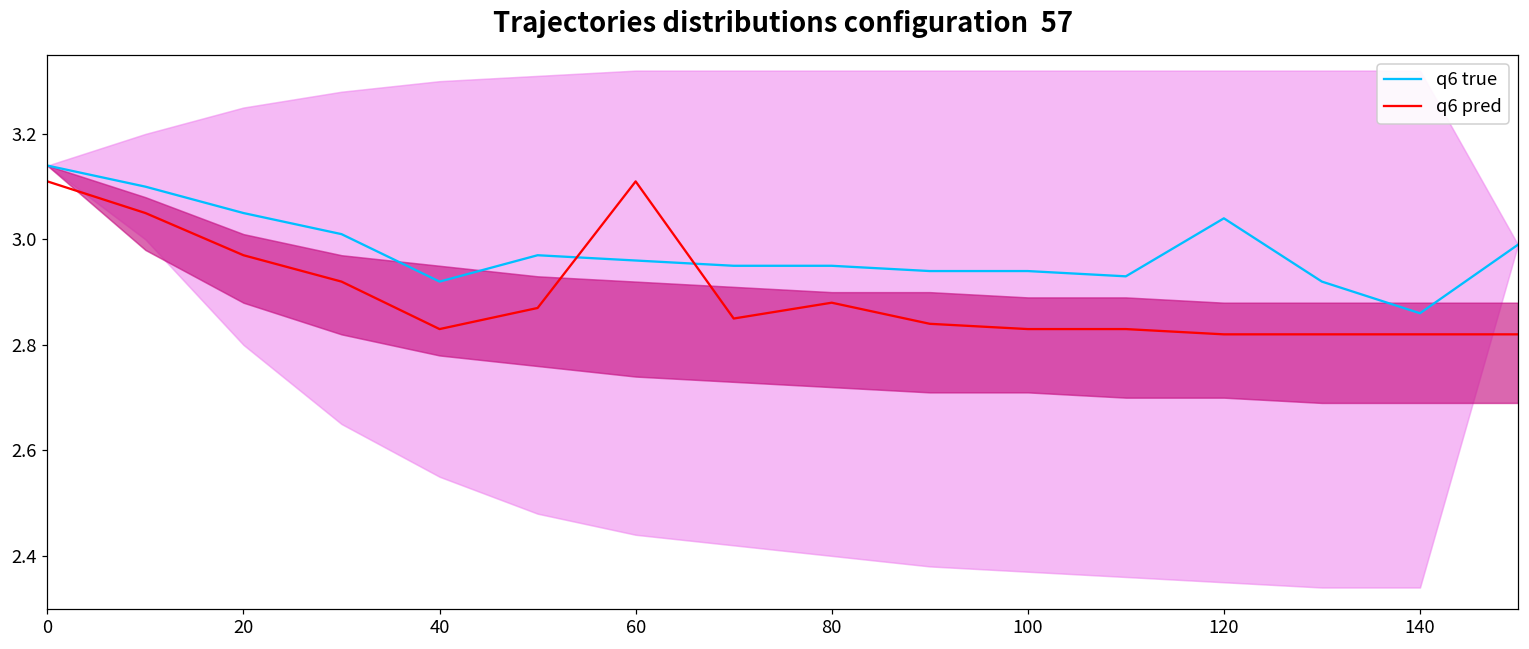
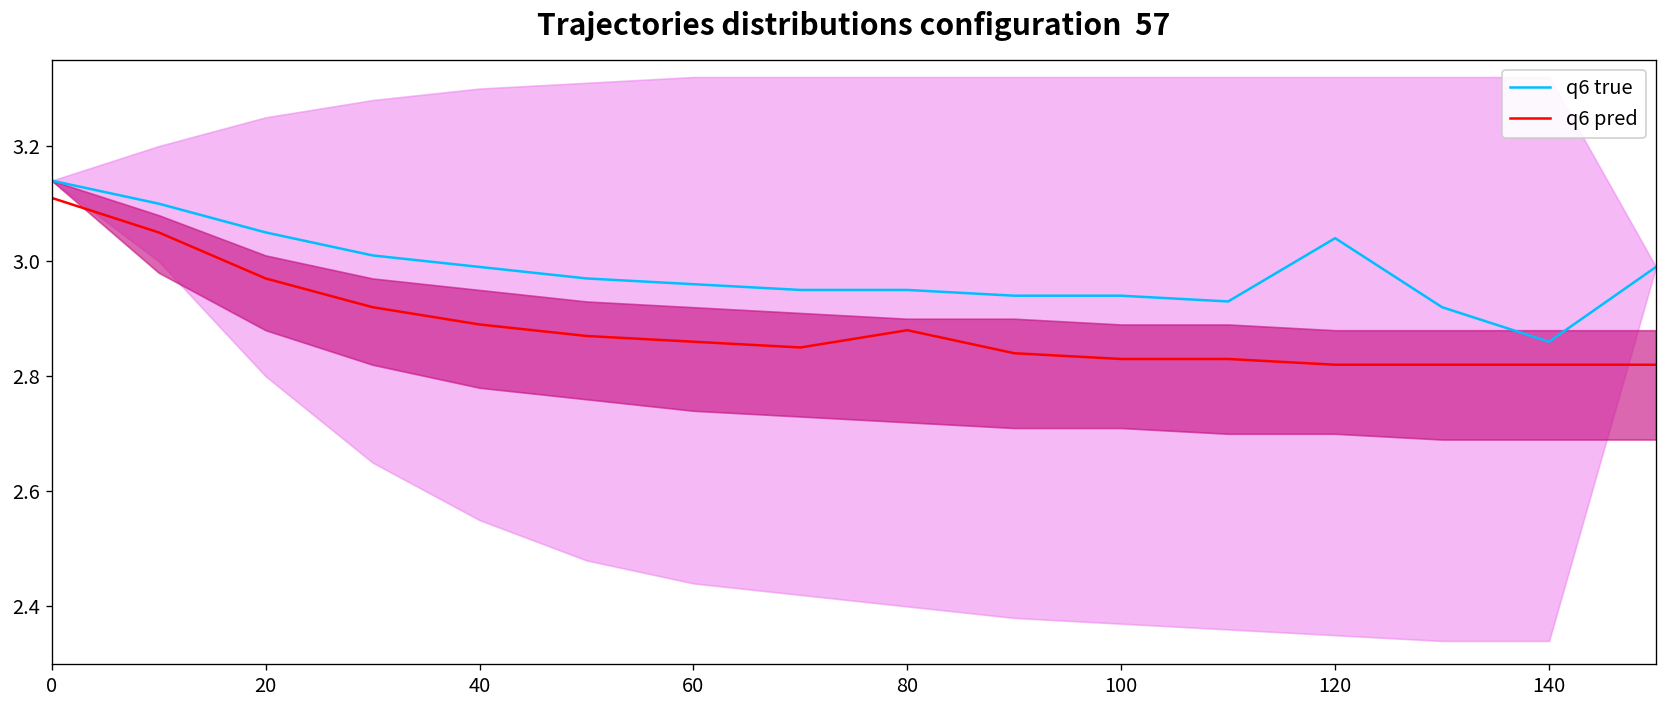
  {
    "q6 true": {
      "20": 3.05,
-     "40": 2.92,
+     "40": 2.99,
      "60": 2.96,
      "80": 2.95,
      "100": 2.94,
      "120": 3.04,
      "140": 2.86
    },
    "q6 pred": {
      "0": 3.11,
      "20": 2.97,
-     "40": 2.83,
-     "60": 3.11,
+     "40": 2.89,
+     "60": 2.86,
      "80": 2.88,
      "100": 2.83,
      "120": 2.82,
      "140": 2.82
    }
  }
